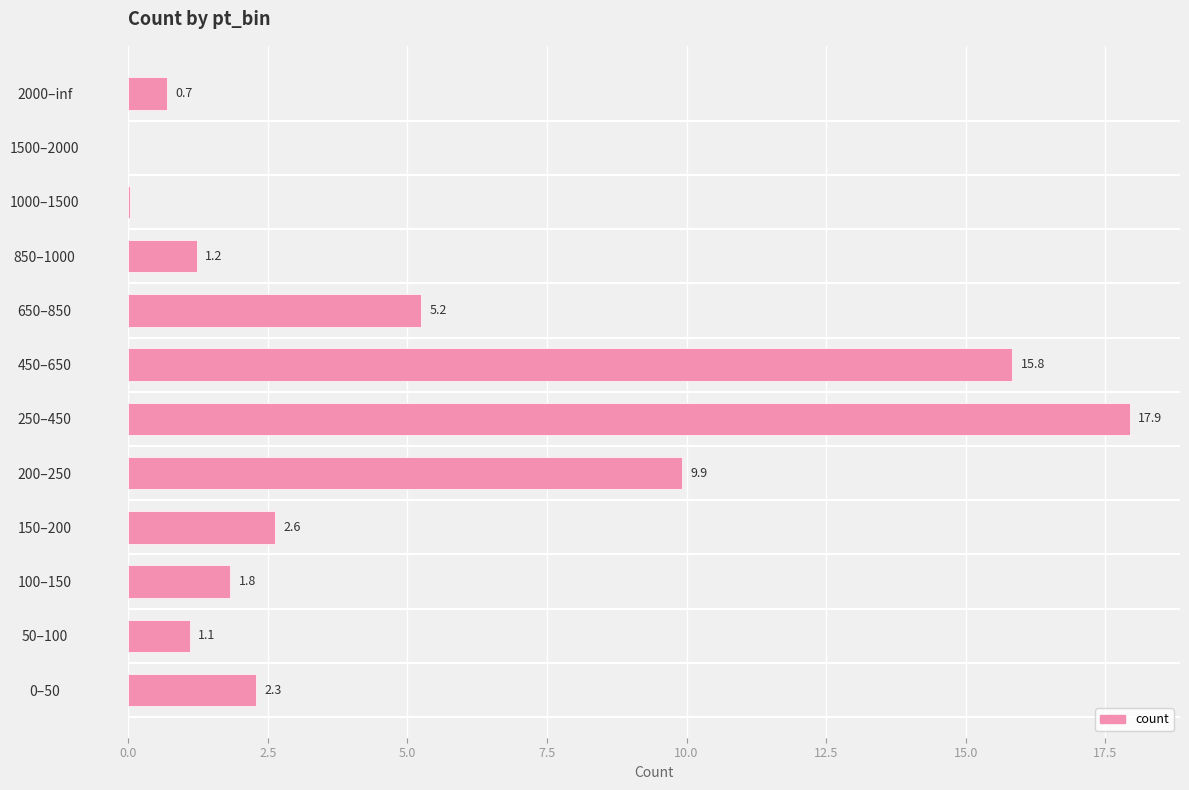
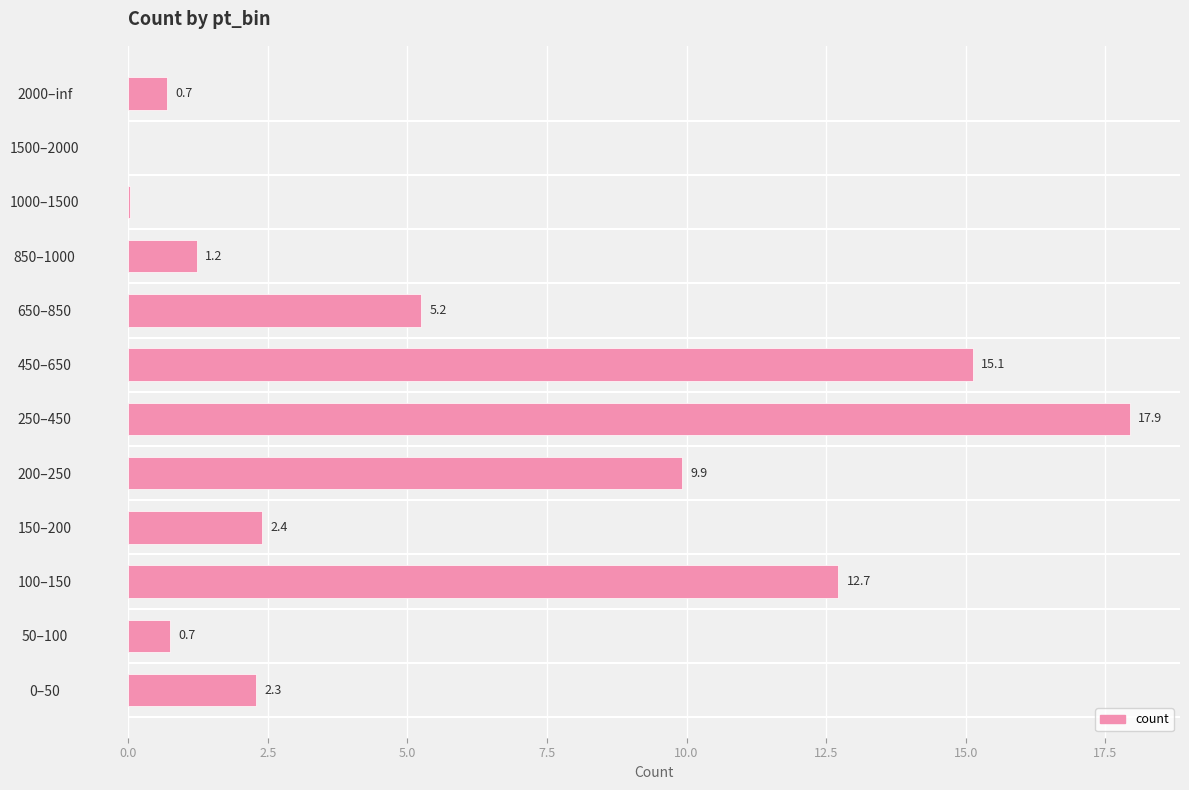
  {
    "2000–inf": 0.7,
    "850–1000": 1.2,
    "650–850": 5.2,
-   "450–650": 15.8,
+   "450–650": 15.1,
    "250–450": 17.9,
    "200–250": 9.9,
-   "150–200": 2.6,
-   "100–150": 1.8,
-   "50–100": 1.1,
+   "150–200": 2.4,
+   "100–150": 12.7,
+   "50–100": 0.7,
    "0–50": 2.3
  }
